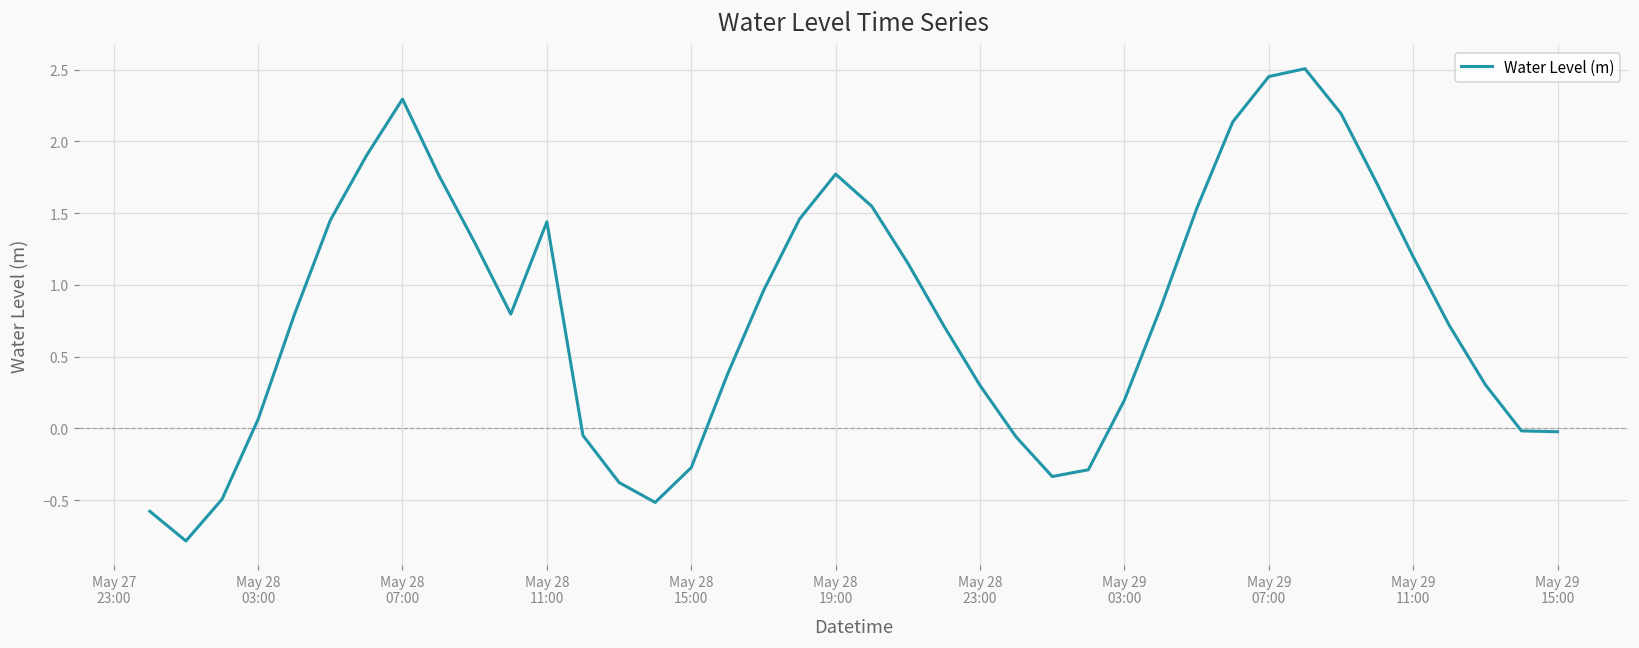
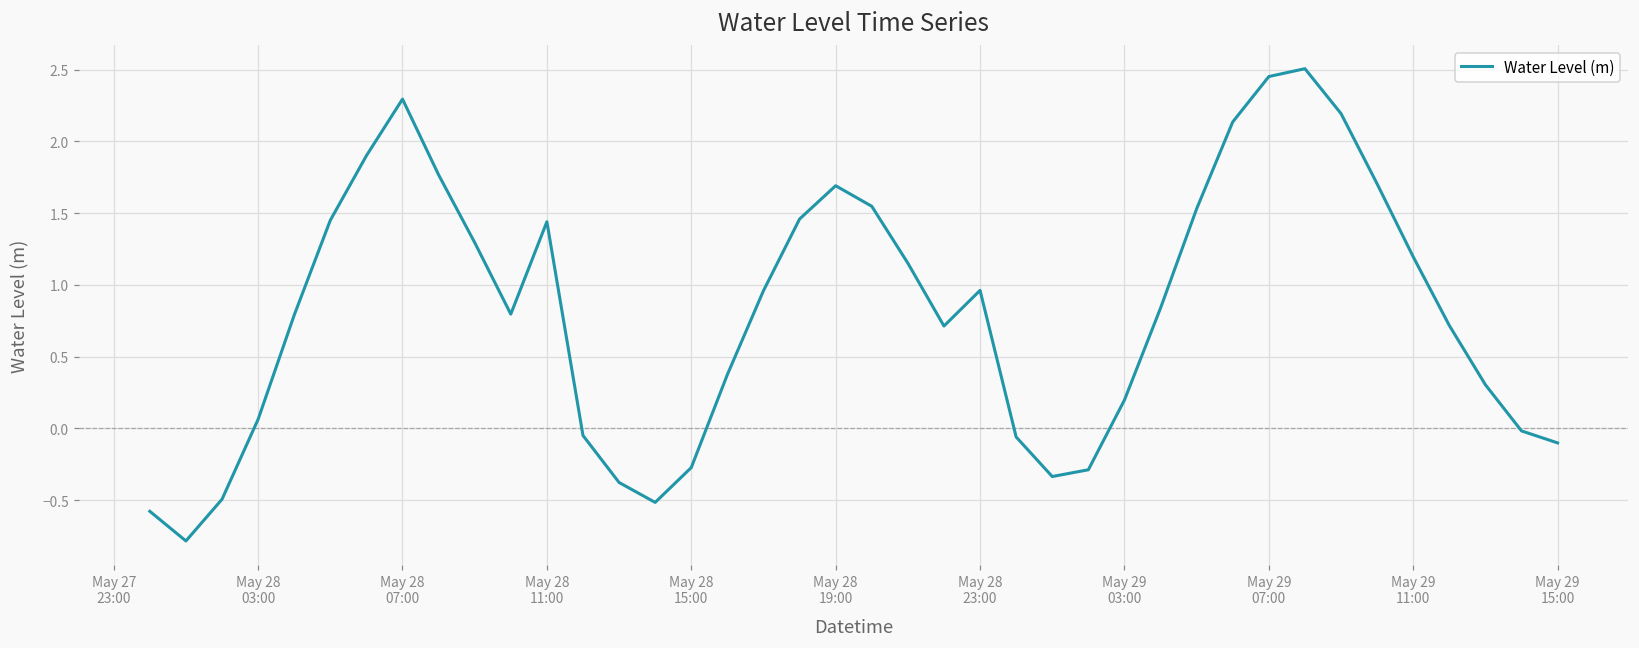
  {
    "May 28 03:00": 0.06,
    "May 28 07:00": 2.29,
    "May 28 11:00": 1.44,
    "May 28 15:00": -0.27,
-   "May 28 19:00": 1.77,
-   "May 28 23:00": 0.30,
+   "May 28 19:00": 1.69,
+   "May 28 23:00": 0.96,
    "May 29 03:00": 0.20,
    "May 29 07:00": 2.45,
    "May 29 11:00": 1.20,
-   "May 29 15:00": -0.02
+   "May 29 15:00": -0.10
  }
